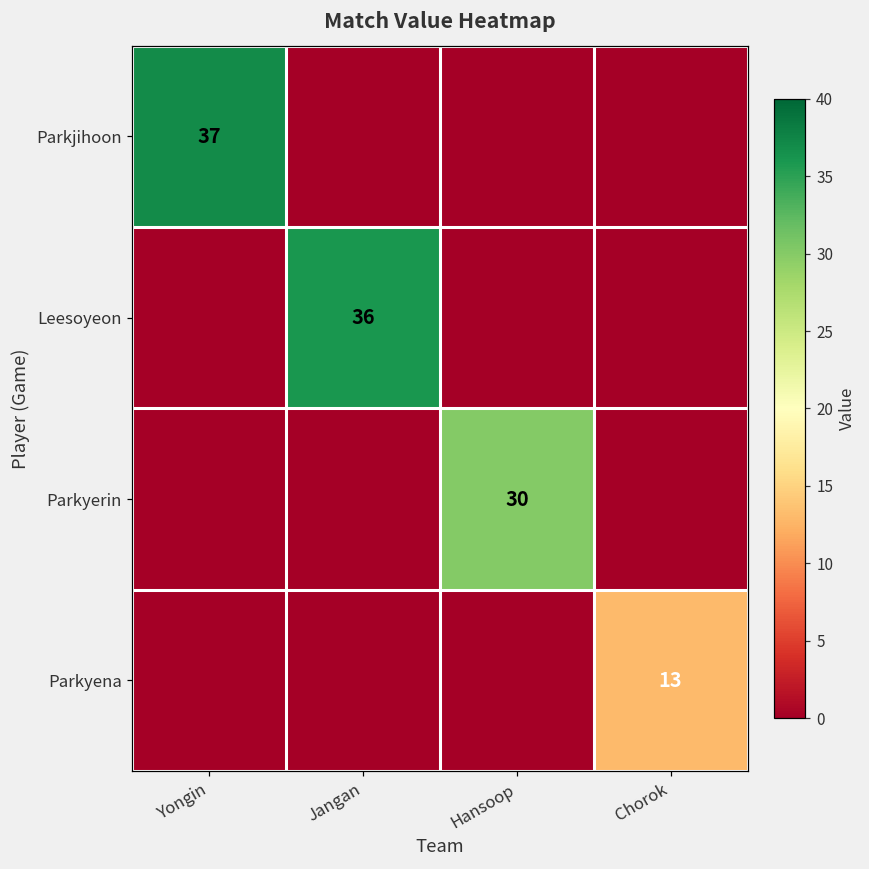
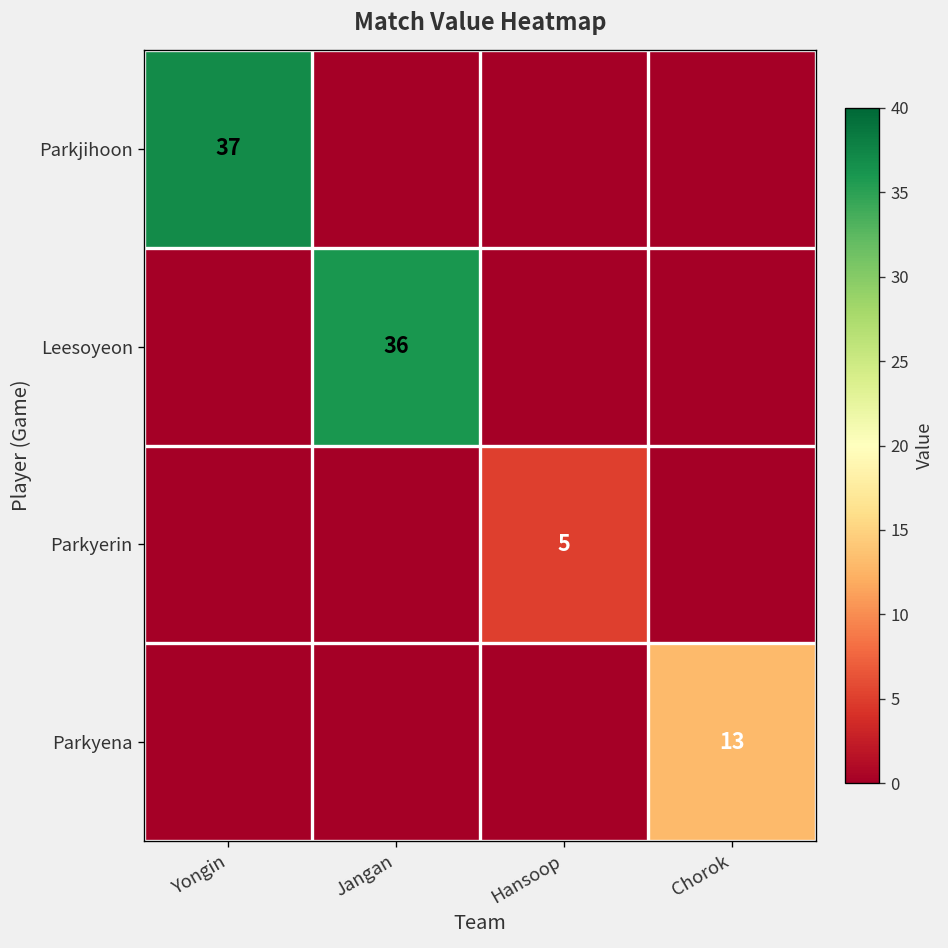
  {
    "Parkjihoon": {
      "Yongin": 37
    },
    "Leesoyeon": {
      "Jangan": 36
    },
    "Parkyerin": {
-     "Hansoop": 30
+     "Hansoop": 5
    },
    "Parkyena": {
      "Chorok": 13
    }
  }
